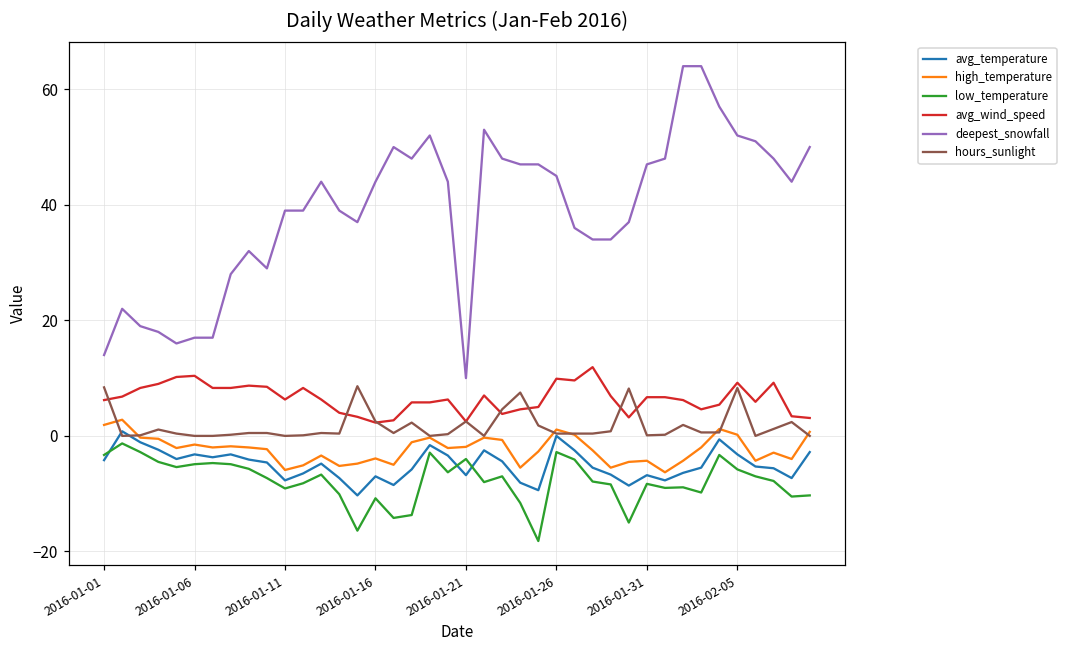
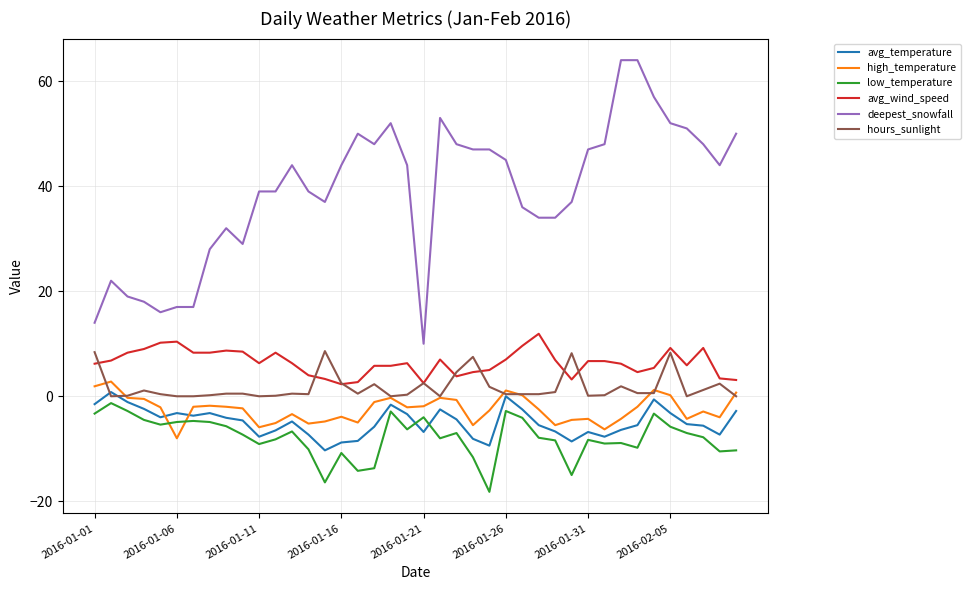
  {
    "avg_temperature": {
-     "2016-01-01": -4,
+     "2016-01-01": -2,
      "2016-01-06": -3,
      "2016-01-11": -8,
-     "2016-01-16": -7,
+     "2016-01-16": -9,
      "2016-01-21": -7,
      "2016-01-31": -7,
      "2016-02-05": -3
    },
    "high_temperature": {
      "2016-01-01": 2,
-     "2016-01-06": -2,
+     "2016-01-06": -8,
      "2016-01-11": -6,
      "2016-01-16": -4,
      "2016-01-21": -2,
      "2016-01-26": 1,
      "2016-01-31": -4,
      "2016-02-05": 0
    },
    "low_temperature": {
      "2016-01-01": -3,
      "2016-01-06": -5,
      "2016-01-11": -9,
      "2016-01-16": -11,
      "2016-01-21": -4,
      "2016-01-26": -3,
      "2016-01-31": -8,
      "2016-02-05": -6
    },
    "avg_wind_speed": {
      "2016-01-01": 6,
      "2016-01-06": 10,
      "2016-01-11": 6,
-     "2016-01-26": 10,
+     "2016-01-26": 7,
      "2016-01-31": 7,
      "2016-02-05": 9
    },
    "deepest_snowfall": {
      "2016-01-01": 14,
      "2016-01-06": 17,
      "2016-01-11": 39,
      "2016-01-16": 44,
      "2016-01-21": 10,
      "2016-01-26": 45,
      "2016-01-31": 47,
      "2016-02-05": 52
    },
    "hours_sunlight": {
      "2016-01-01": 8,
      "2016-01-06": 0,
      "2016-01-11": 0,
      "2016-01-31": 0,
      "2016-02-05": 8
    }
  }
